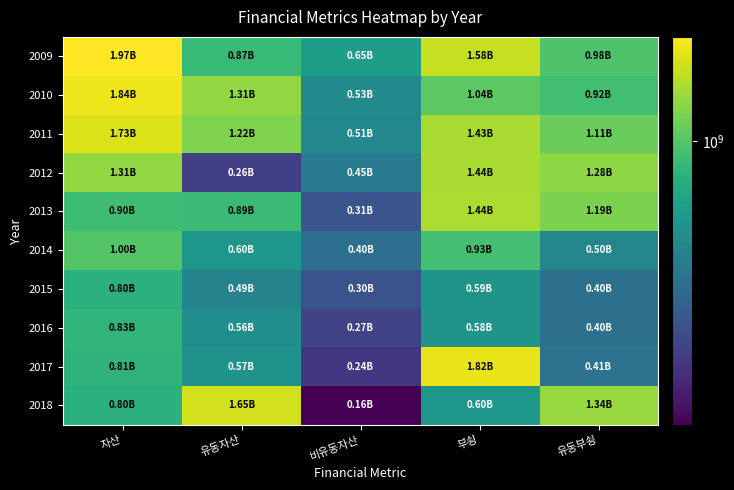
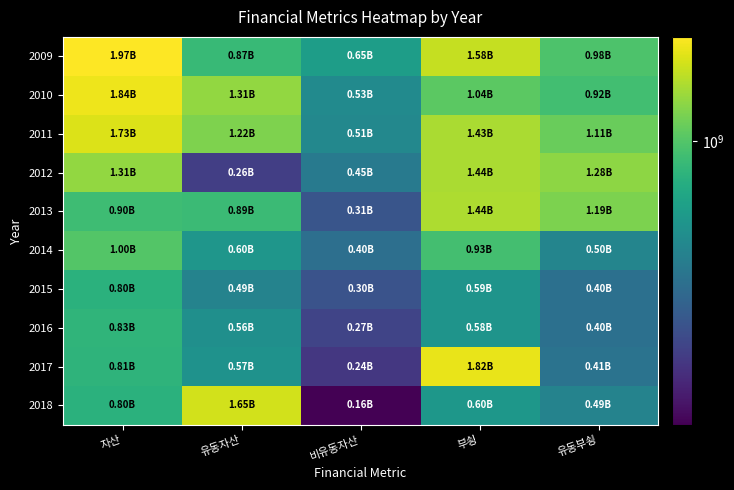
  {
    "2009": {
      "자산": "1.97B",
      "유동자산": "0.87B",
      "비유동자산": "0.65B",
      "부쇵": "1.58B",
      "유동부쇵": "0.98B"
    },
    "2010": {
      "자산": "1.84B",
      "유동자산": "1.31B",
      "비유동자산": "0.53B",
      "부쇵": "1.04B",
      "유동부쇵": "0.92B"
    },
    "2011": {
      "자산": "1.73B",
      "유동자산": "1.22B",
      "비유동자산": "0.51B",
      "부쇵": "1.43B",
      "유동부쇵": "1.11B"
    },
    "2012": {
      "자산": "1.31B",
      "유동자산": "0.26B",
      "비유동자산": "0.45B",
      "부쇵": "1.44B",
      "유동부쇵": "1.28B"
    },
    "2013": {
      "자산": "0.90B",
      "유동자산": "0.89B",
      "비유동자산": "0.31B",
      "부쇵": "1.44B",
      "유동부쇵": "1.19B"
    },
    "2014": {
      "자산": "1.00B",
      "유동자산": "0.60B",
      "비유동자산": "0.40B",
      "부쇵": "0.93B",
      "유동부쇵": "0.50B"
    },
    "2015": {
      "자산": "0.80B",
      "유동자산": "0.49B",
      "비유동자산": "0.30B",
      "부쇵": "0.59B",
      "유동부쇵": "0.40B"
    },
    "2016": {
      "자산": "0.83B",
      "유동자산": "0.56B",
      "비유동자산": "0.27B",
      "부쇵": "0.58B",
      "유동부쇵": "0.40B"
    },
    "2017": {
      "자산": "0.81B",
      "유동자산": "0.57B",
      "비유동자산": "0.24B",
      "부쇵": "1.82B",
      "유동부쇵": "0.41B"
    },
    "2018": {
      "자산": "0.80B",
      "유동자산": "1.65B",
      "비유동자산": "0.16B",
      "부쇵": "0.60B",
-     "유동부쇵": "1.34B"
+     "유동부쇵": "0.49B"
    }
  }
